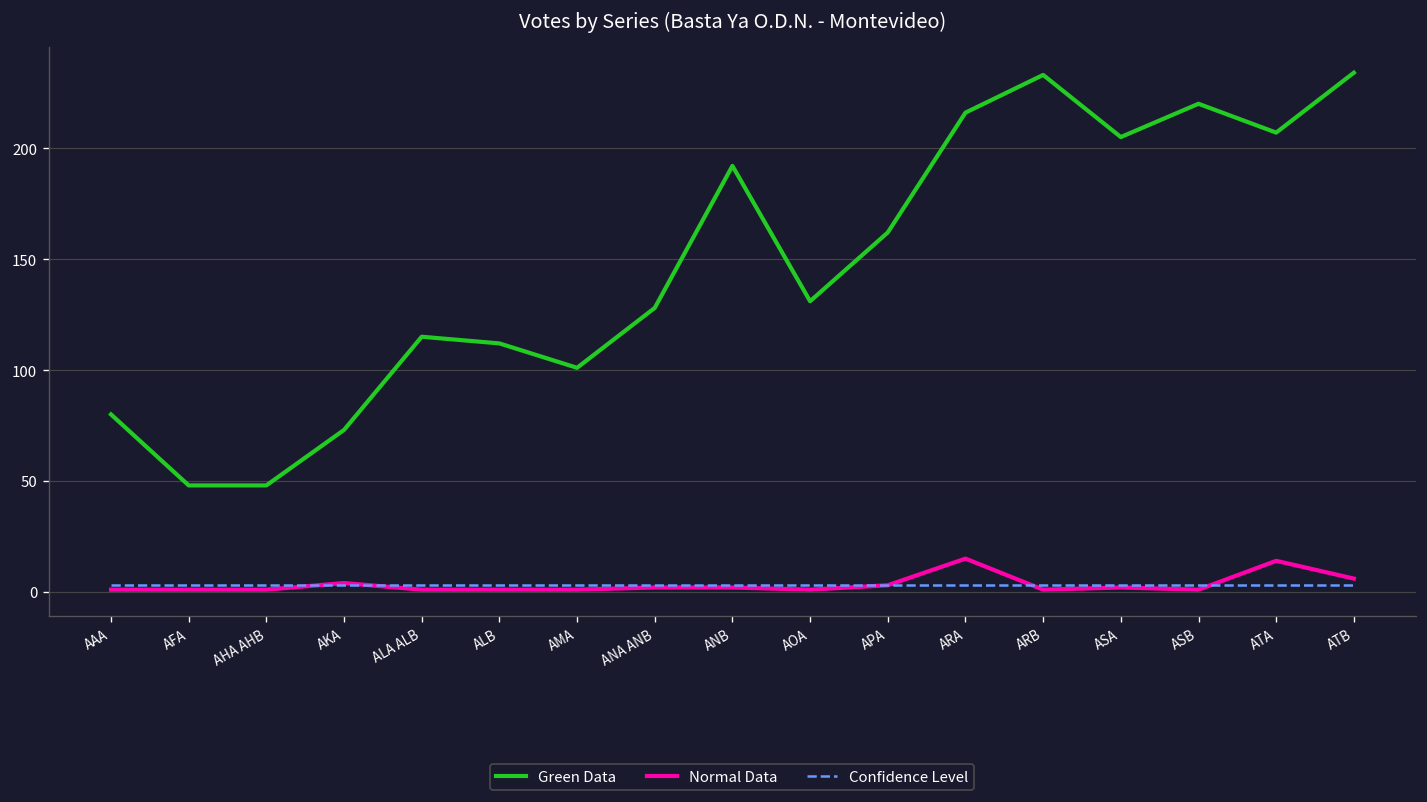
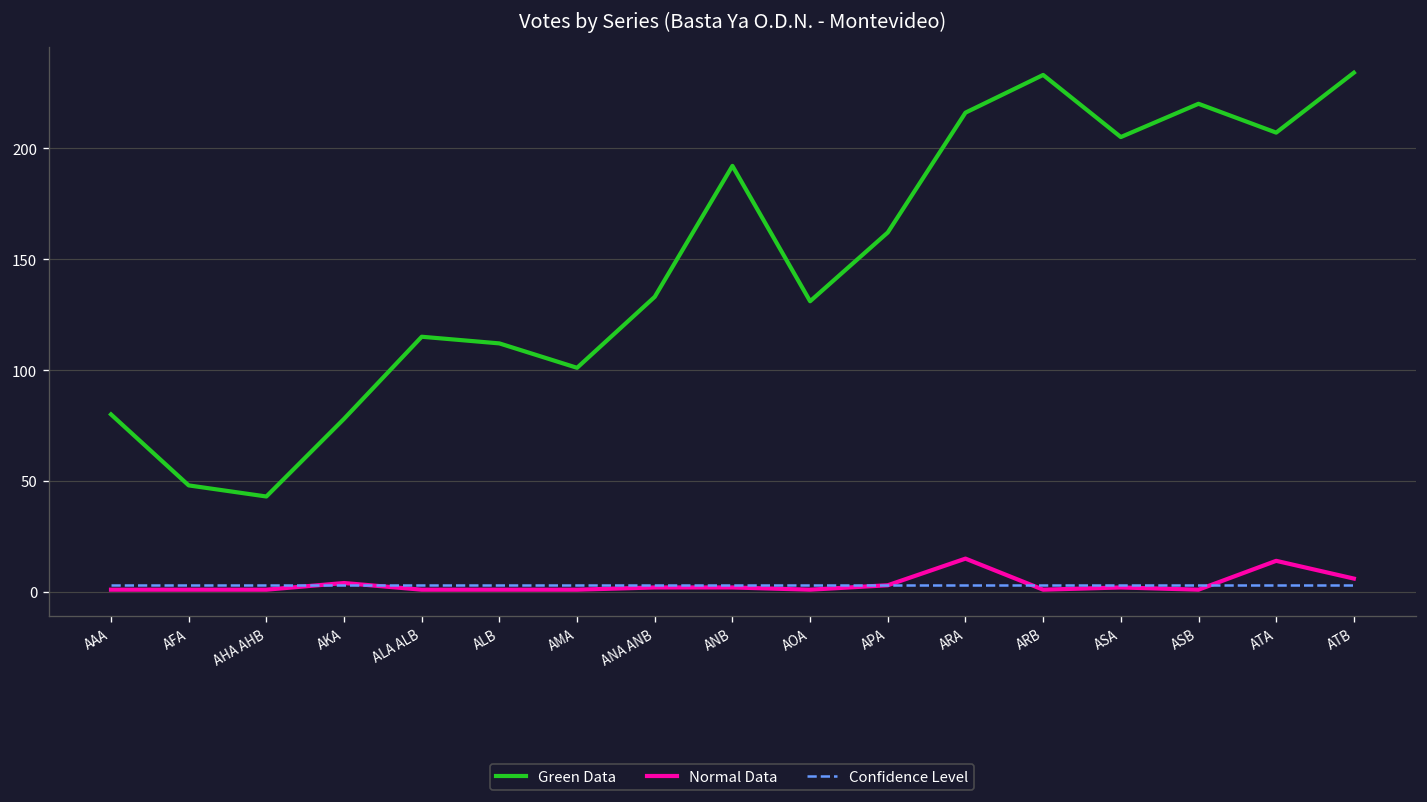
  {
    "Green Data": {
      "AAA": 80,
      "AFA": 48,
-     "AHA AHB": 48,
-     "AKA": 73,
+     "AHA AHB": 43,
+     "AKA": 78,
      "ALA ALB": 115,
      "ALB": 112,
      "AMA": 101,
-     "ANA ANB": 128,
+     "ANA ANB": 133,
      "ANB": 192,
      "AOA": 131,
      "APA": 162,
      "ARA": 216,
      "ARB": 233,
      "ASA": 205,
      "ASB": 220,
      "ATA": 207,
      "ATB": 234
    },
    "Normal Data": {
      "AAA": 1,
      "AFA": 1,
      "AHA AHB": 1,
      "ALA ALB": 1,
      "ALB": 1,
      "AMA": 1,
      "AOA": 1,
      "ARA": 15,
      "ARB": 1,
      "ASB": 1,
      "ATA": 14,
      "ATB": 6
    },
    "Confidence Level": {
      "AAA": 3,
      "AFA": 3,
      "AHA AHB": 3,
      "ALA ALB": 3,
      "ALB": 3,
      "AMA": 3,
      "AOA": 3,
      "ARA": 3,
      "ARB": 3,
      "ASB": 3,
      "ATA": 3,
      "ATB": 3
    }
  }
